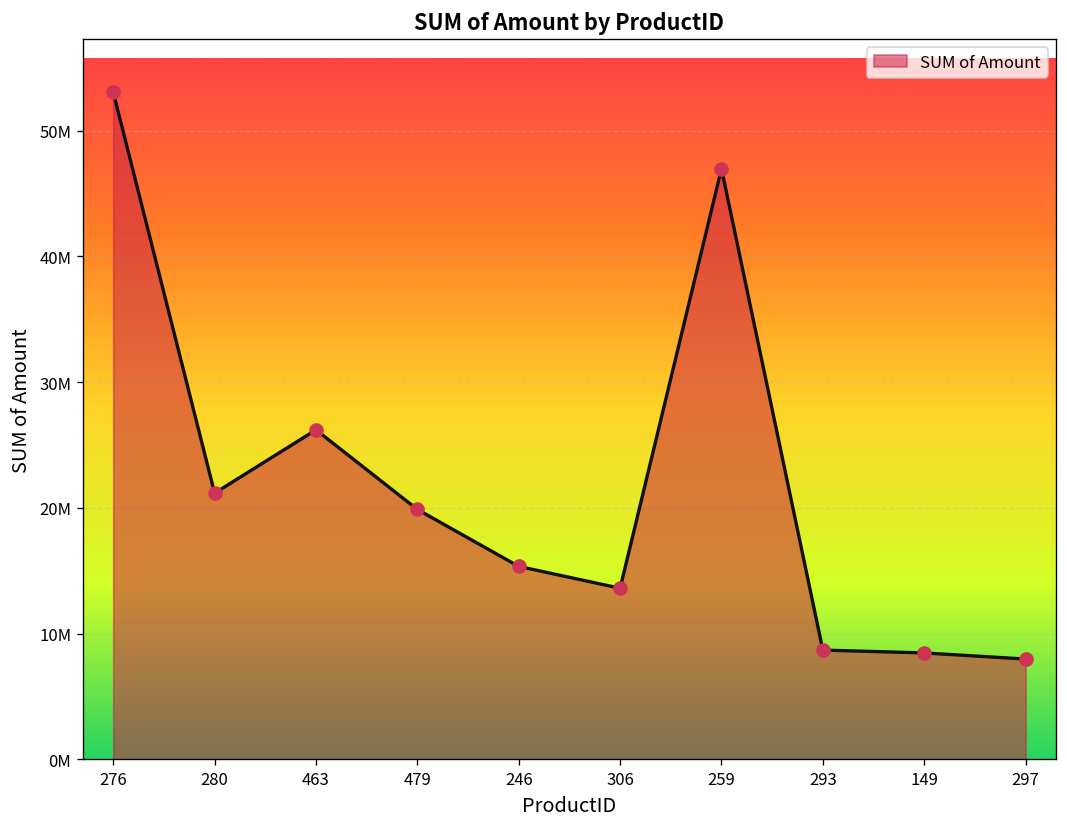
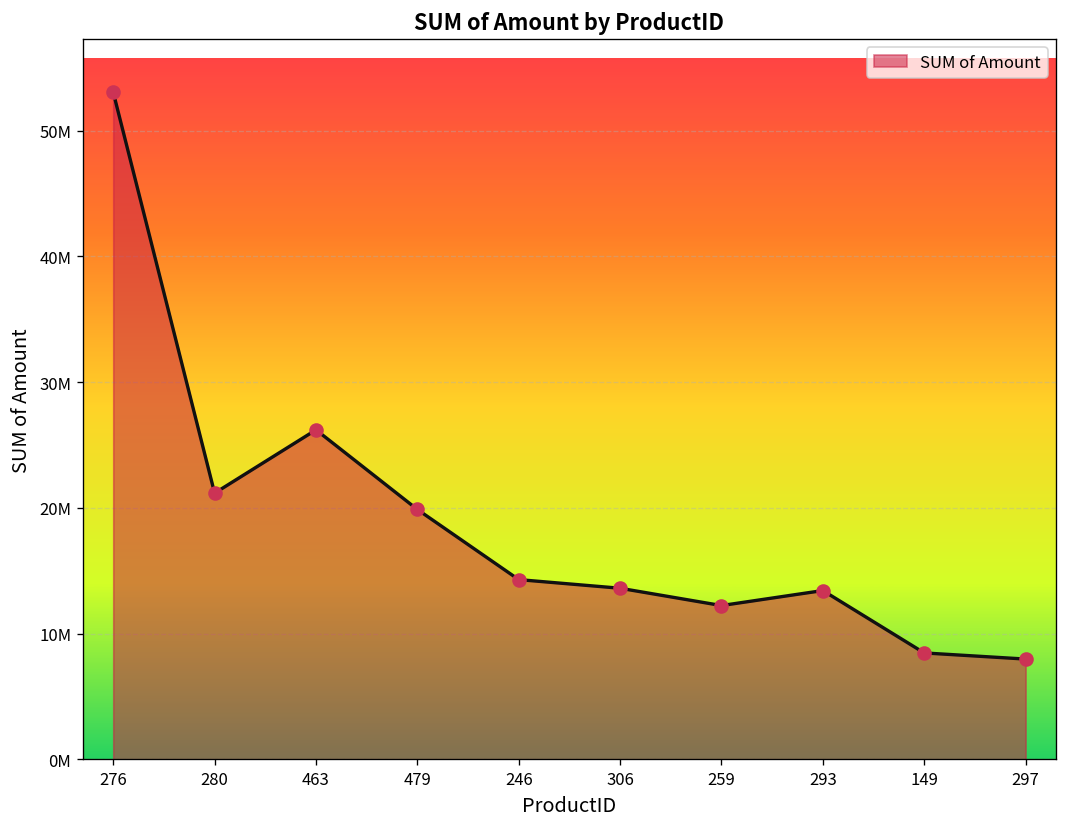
  {
    "276": 53000000,
    "280": 21200000,
    "463": 26200000,
    "479": 19900000,
-   "246": 15400000,
+   "246": 14300000,
    "306": 13600000,
-   "259": 47000000,
-   "293": 8700000,
+   "259": 12200000,
+   "293": 13400000,
    "149": 8500000,
    "297": 8000000
  }
